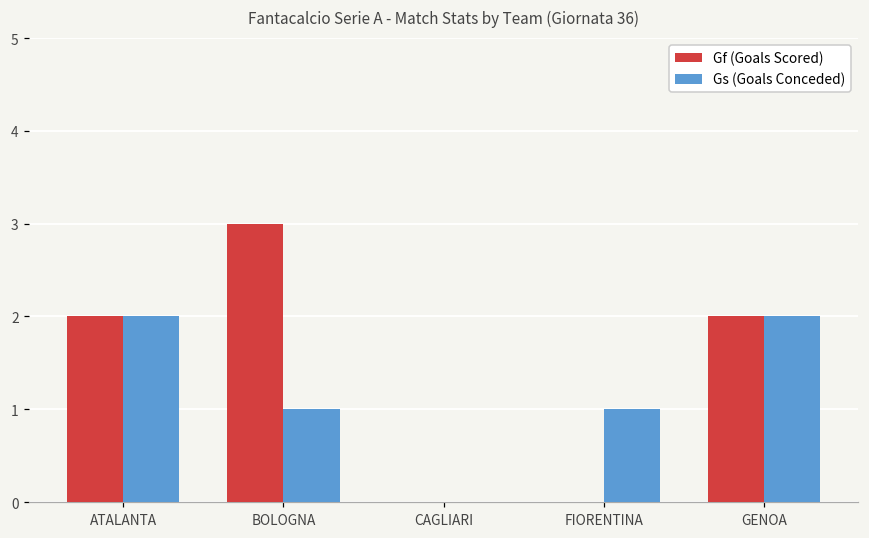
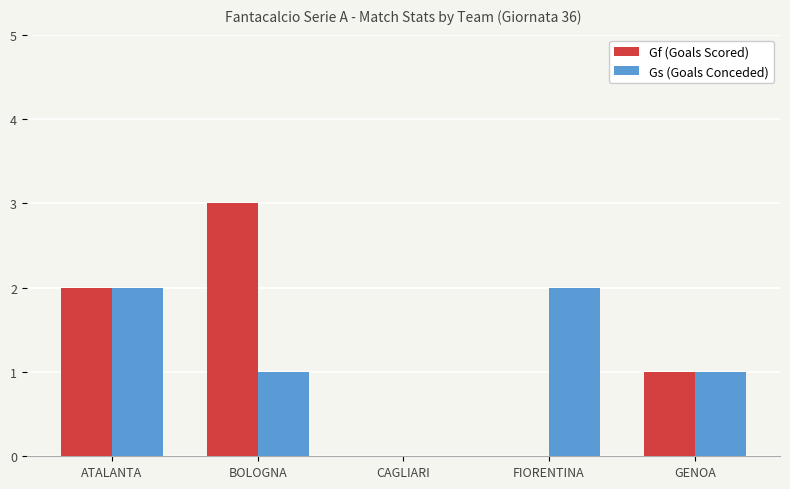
  {
    "Gf (Goals Scored)": {
      "ATALANTA": 2,
      "BOLOGNA": 3,
      "CAGLIARI": 0,
      "FIORENTINA": 0,
-     "GENOA": 2
+     "GENOA": 1
    },
    "Gs (Goals Conceded)": {
      "ATALANTA": 2,
      "BOLOGNA": 1,
      "CAGLIARI": 0,
-     "FIORENTINA": 1,
-     "GENOA": 2
+     "FIORENTINA": 2,
+     "GENOA": 1
    }
  }
